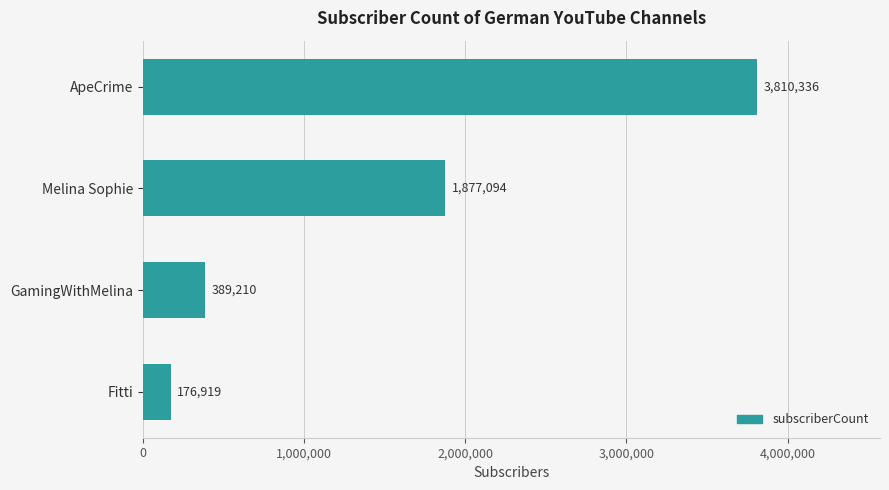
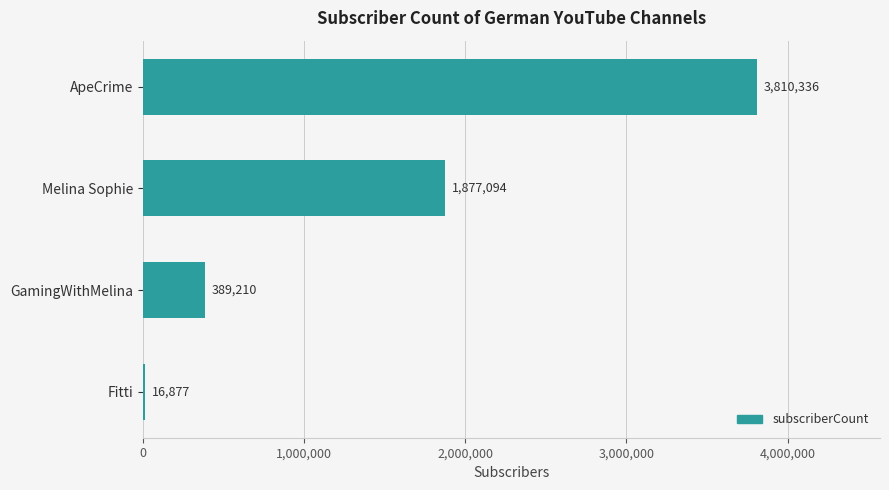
  {
    "ApeCrime": "3,810,336",
    "Melina Sophie": "1,877,094",
    "GamingWithMelina": "389,210",
-   "Fitti": "176,919"
+   "Fitti": "16,877"
  }
